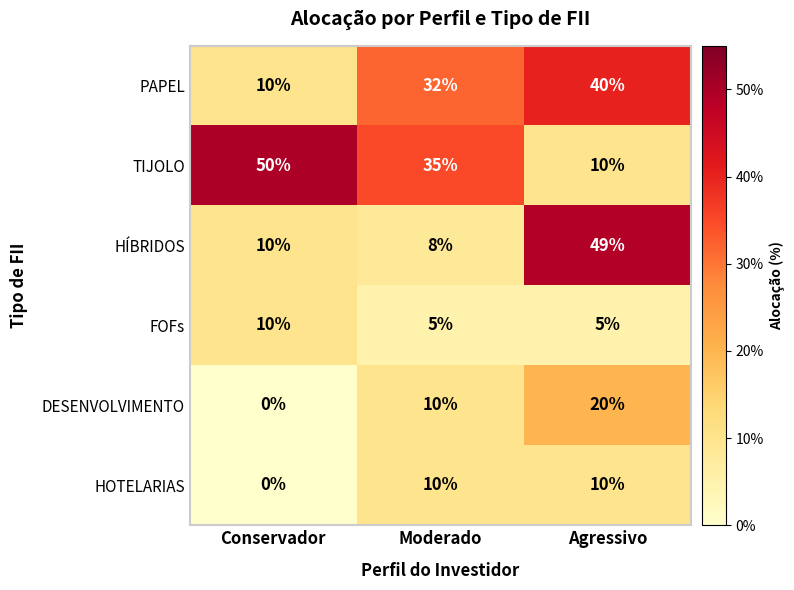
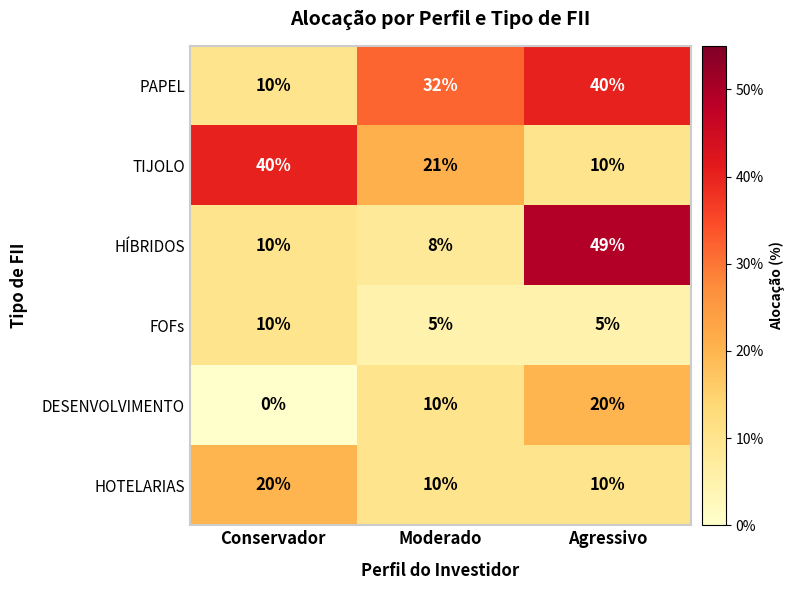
  {
    "PAPEL": {
      "Conservador": "10%",
      "Moderado": "32%",
      "Agressivo": "40%"
    },
    "TIJOLO": {
-     "Conservador": "50%",
-     "Moderado": "35%",
+     "Conservador": "40%",
+     "Moderado": "21%",
      "Agressivo": "10%"
    },
    "HÍBRIDOS": {
      "Conservador": "10%",
      "Moderado": "8%",
      "Agressivo": "49%"
    },
    "FOFs": {
      "Conservador": "10%",
      "Moderado": "5%",
      "Agressivo": "5%"
    },
    "DESENVOLVIMENTO": {
      "Conservador": "0%",
      "Moderado": "10%",
      "Agressivo": "20%"
    },
    "HOTELARIAS": {
-     "Conservador": "0%",
+     "Conservador": "20%",
      "Moderado": "10%",
      "Agressivo": "10%"
    }
  }
